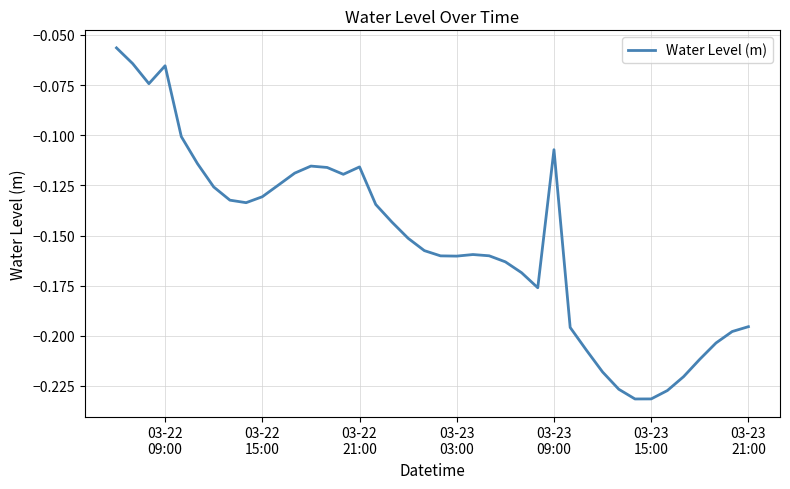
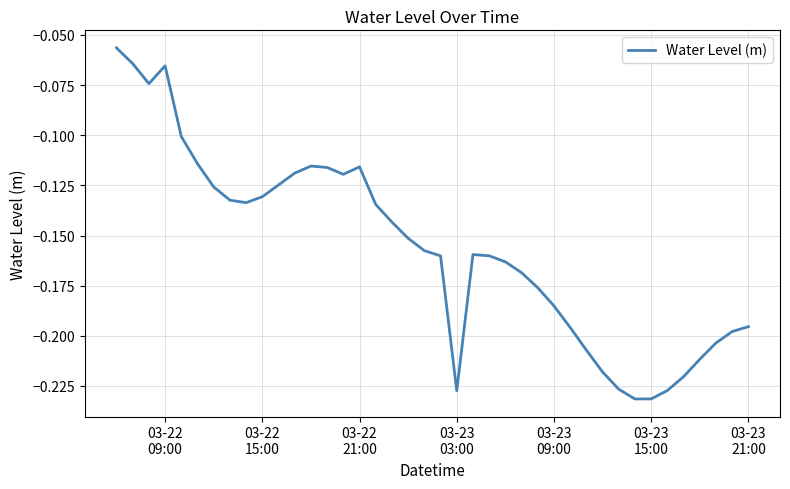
  {
    "03-22 09:00": -0.065,
    "03-22 15:00": -0.131,
    "03-22 21:00": -0.116,
-   "03-23 03:00": -0.160,
-   "03-23 09:00": -0.107,
+   "03-23 03:00": -0.227,
+   "03-23 09:00": -0.185,
    "03-23 15:00": -0.231,
    "03-23 21:00": -0.195
  }
